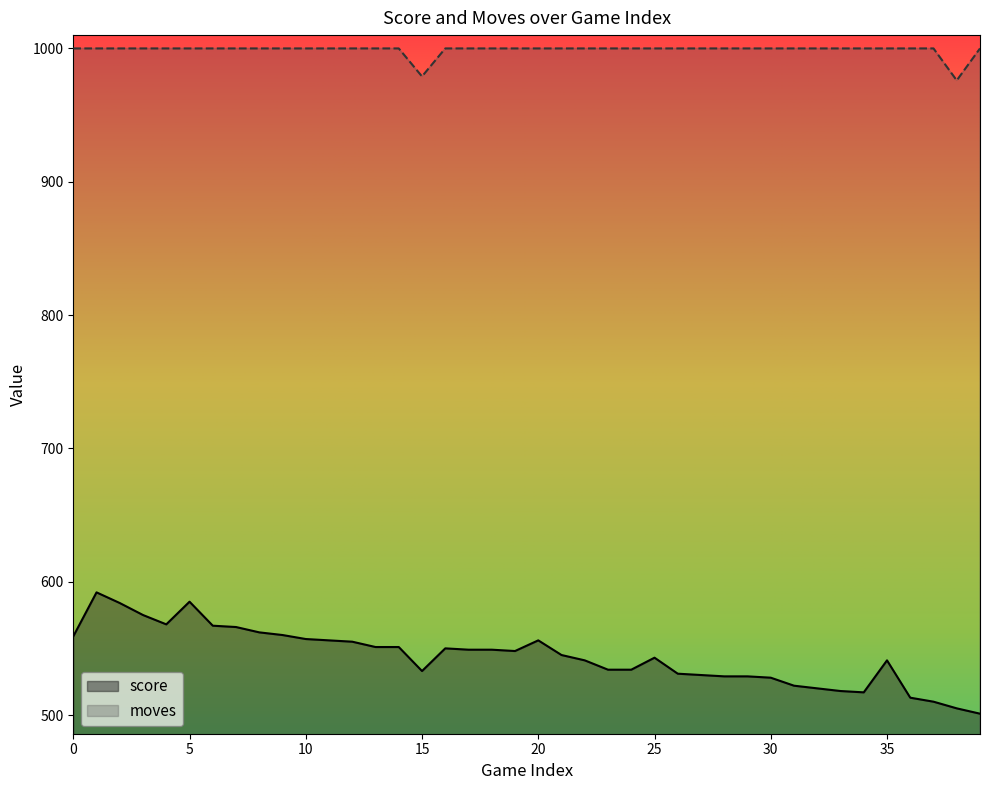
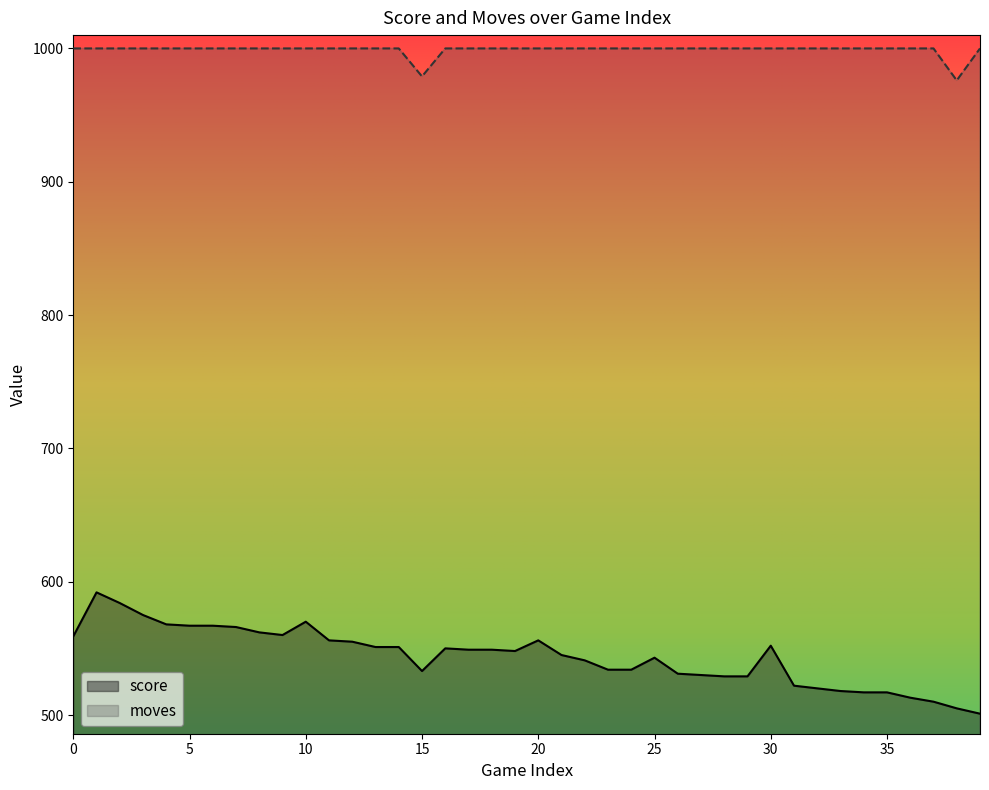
  {
    "score": {
      "0": 559,
-     "5": 585,
-     "10": 557,
+     "5": 567,
+     "10": 570,
      "15": 533,
      "20": 556,
      "25": 543,
-     "30": 528,
-     "35": 541
+     "30": 552,
+     "35": 517
    },
    "moves": {
      "0": 1000,
      "5": 1000,
      "10": 1000,
      "15": 979,
      "20": 1000,
      "25": 1000,
      "30": 1000,
      "35": 1000
    }
  }
